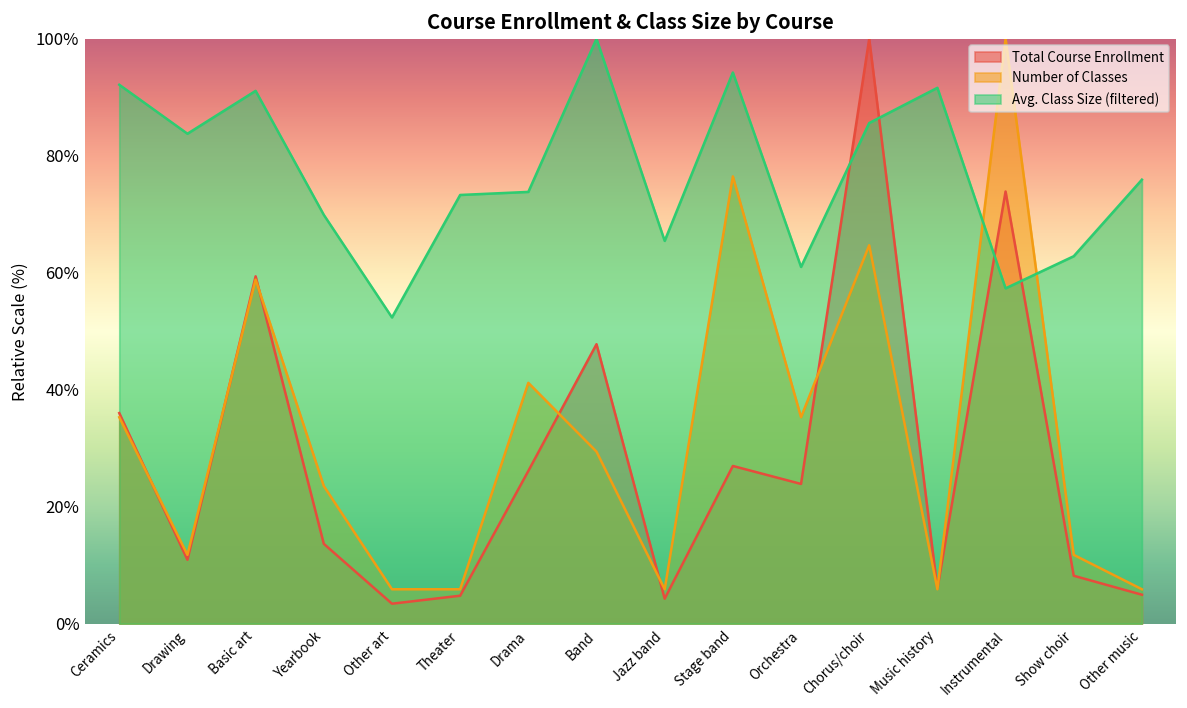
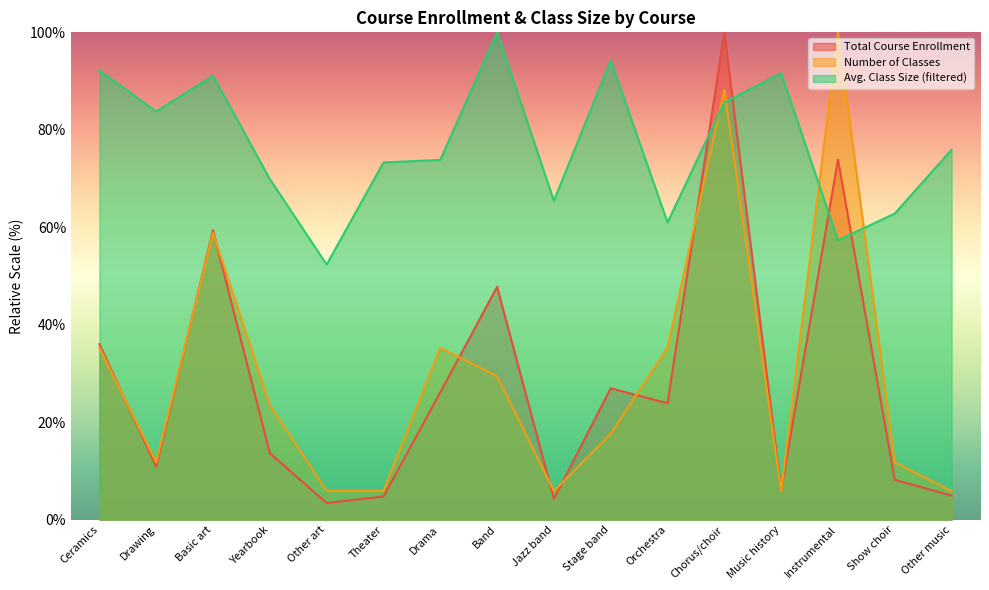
  {
    "Total Course Enrollment": {
      "Ceramics": "36%",
      "Drawing": "11%",
      "Basic art": "59%",
      "Yearbook": "14%",
      "Other art": "3%",
      "Theater": "5%",
      "Drama": "26%",
      "Band": "48%",
      "Jazz band": "4%",
      "Stage band": "27%",
      "Orchestra": "24%",
      "Chorus/choir": "100%",
      "Instrumental": "74%",
      "Show choir": "8%",
      "Other music": "5%"
    },
    "Number of Classes": {
      "Ceramics": "35%",
      "Drawing": "12%",
      "Basic art": "59%",
      "Yearbook": "24%",
      "Other art": "6%",
      "Theater": "6%",
-     "Drama": "41%",
+     "Drama": "35%",
      "Band": "29%",
      "Jazz band": "6%",
-     "Stage band": "76%",
+     "Stage band": "18%",
      "Orchestra": "35%",
-     "Chorus/choir": "65%",
+     "Chorus/choir": "88%",
      "Instrumental": "100%",
      "Show choir": "12%",
      "Other music": "6%"
    },
    "Avg. Class Size (filtered)": {
      "Ceramics": "92%",
      "Drawing": "84%",
      "Basic art": "91%",
      "Yearbook": "70%",
      "Other art": "52%",
      "Theater": "73%",
      "Drama": "74%",
      "Band": "100%",
      "Jazz band": "65%",
      "Stage band": "94%",
      "Orchestra": "61%",
      "Chorus/choir": "86%",
      "Music history": "92%",
      "Instrumental": "57%",
      "Show choir": "63%",
      "Other music": "76%"
    }
  }
